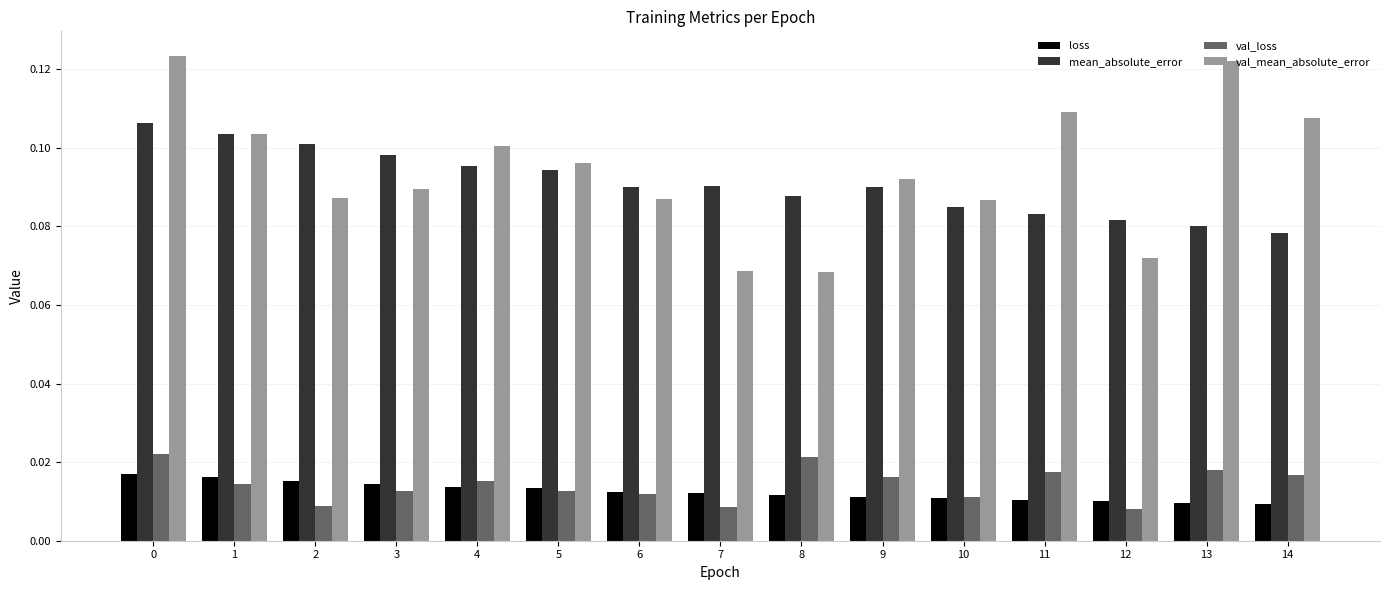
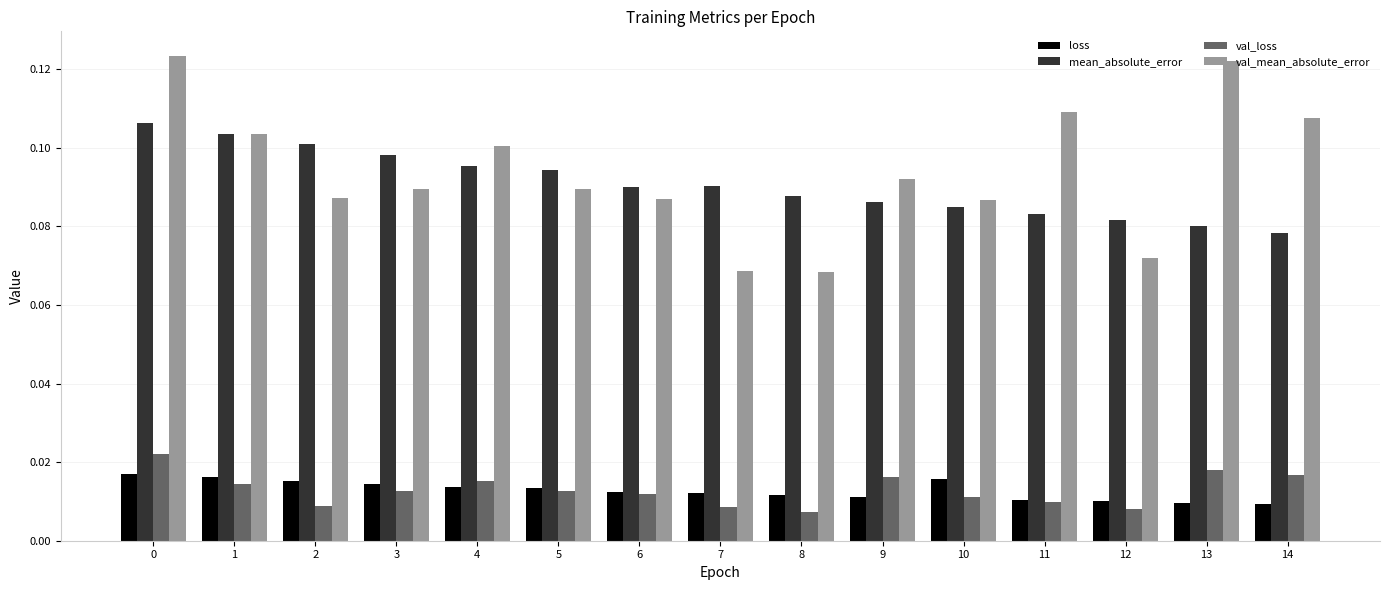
  {
    "loss": {
      "0": 0.017,
      "1": 0.016,
      "2": 0.015,
      "3": 0.015,
      "4": 0.014,
      "5": 0.013,
      "6": 0.012,
      "7": 0.012,
      "8": 0.012,
      "9": 0.011,
-     "10": 0.011,
+     "10": 0.016,
      "11": 0.010,
      "12": 0.010,
      "13": 0.010,
      "14": 0.009
    },
    "mean_absolute_error": {
      "0": 0.106,
      "1": 0.104,
      "2": 0.101,
      "3": 0.098,
      "4": 0.095,
      "5": 0.094,
      "6": 0.090,
      "7": 0.090,
      "8": 0.088,
-     "9": 0.090,
+     "9": 0.086,
      "10": 0.085,
      "11": 0.083,
      "12": 0.082,
      "13": 0.080,
      "14": 0.078
    },
    "val_loss": {
      "0": 0.022,
      "1": 0.014,
      "2": 0.009,
      "3": 0.013,
      "4": 0.015,
      "5": 0.013,
      "6": 0.012,
      "7": 0.009,
-     "8": 0.021,
+     "8": 0.007,
      "9": 0.016,
      "10": 0.011,
-     "11": 0.017,
+     "11": 0.010,
      "12": 0.008,
      "13": 0.018,
      "14": 0.017
    },
    "val_mean_absolute_error": {
      "0": 0.123,
      "1": 0.103,
      "2": 0.087,
      "3": 0.090,
      "4": 0.100,
-     "5": 0.096,
+     "5": 0.089,
      "6": 0.087,
      "7": 0.069,
      "8": 0.068,
      "9": 0.092,
      "10": 0.087,
      "11": 0.109,
      "12": 0.072,
      "13": 0.122,
      "14": 0.107
    }
  }
